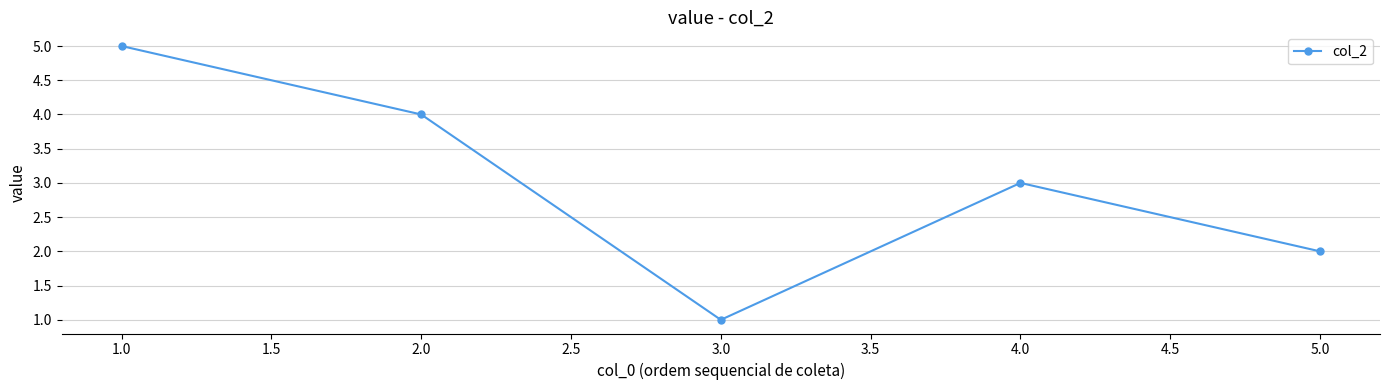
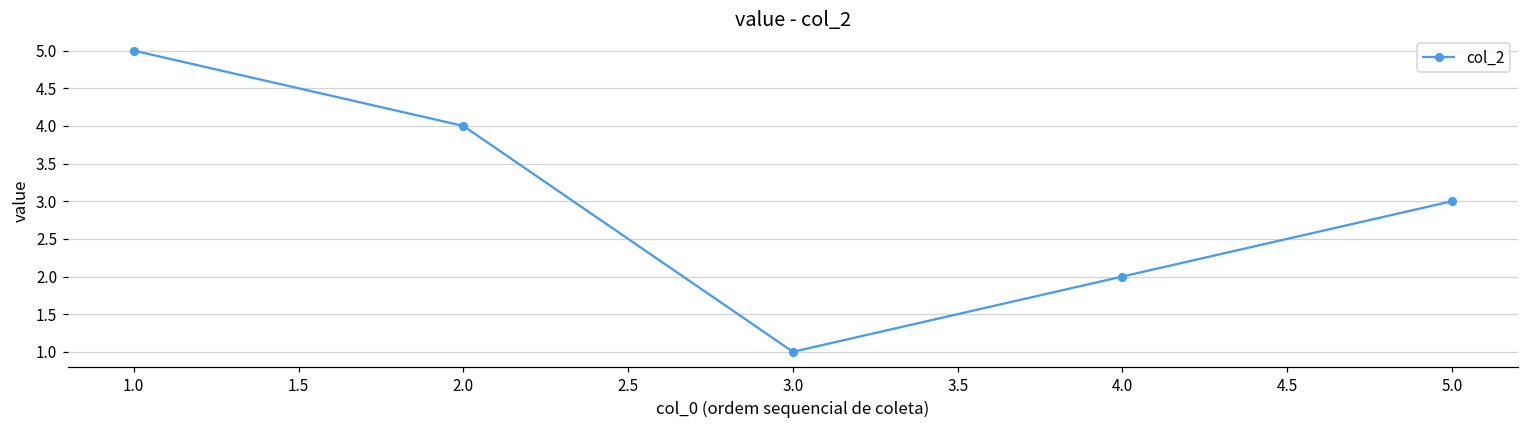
  {
    "1.0": 5,
    "2.0": 4,
    "3.0": 1,
-   "4.0": 3,
-   "5.0": 2
+   "4.0": 2,
+   "5.0": 3
  }
